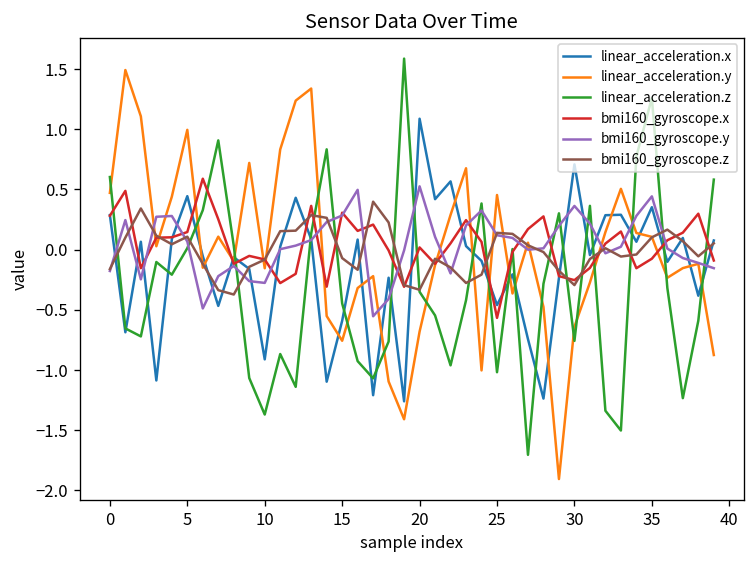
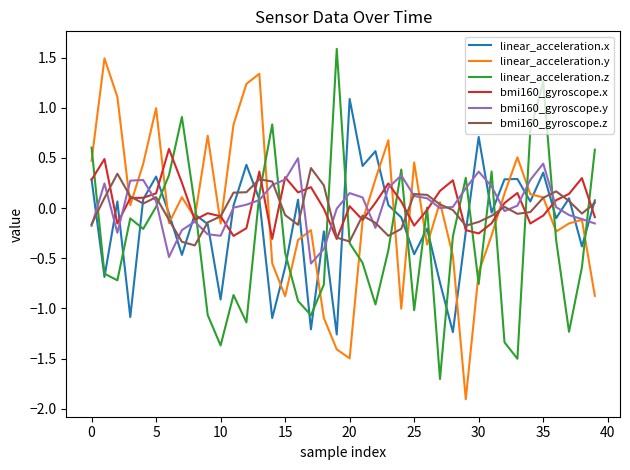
  {
    "linear_acceleration.x": {
-     "5": 0.44,
+     "5": 0.31,
      "10": -0.91,
      "15": -0.59,
      "20": 1.09,
      "25": -0.46,
      "30": 0.71,
      "35": 0.35
    },
    "linear_acceleration.y": {
      "0": 0.47,
      "5": 1.00,
      "10": -0.15,
-     "15": -0.76,
-     "20": -0.68,
+     "15": -0.88,
+     "20": -1.50,
      "25": 0.45,
      "30": -0.64
    },
    "linear_acceleration.z": {
      "0": 0.60,
      "5": 0.01,
      "10": -1.37,
      "15": -0.45,
      "25": -1.02,
      "30": -0.76
    },
    "bmi160_gyroscope.x": {
      "5": 0.15,
      "20": 0.02,
-     "25": -0.57,
+     "25": -0.18,
      "30": -0.25,
      "35": -0.08
    },
    "bmi160_gyroscope.y": {
      "5": 0.07,
      "10": -0.28,
-     "20": 0.53,
+     "20": 0.15,
      "30": 0.36,
      "35": 0.44
    },
    "bmi160_gyroscope.z": {
      "5": 0.11,
      "15": -0.07,
-     "30": -0.29
+     "30": -0.14
    }
  }
